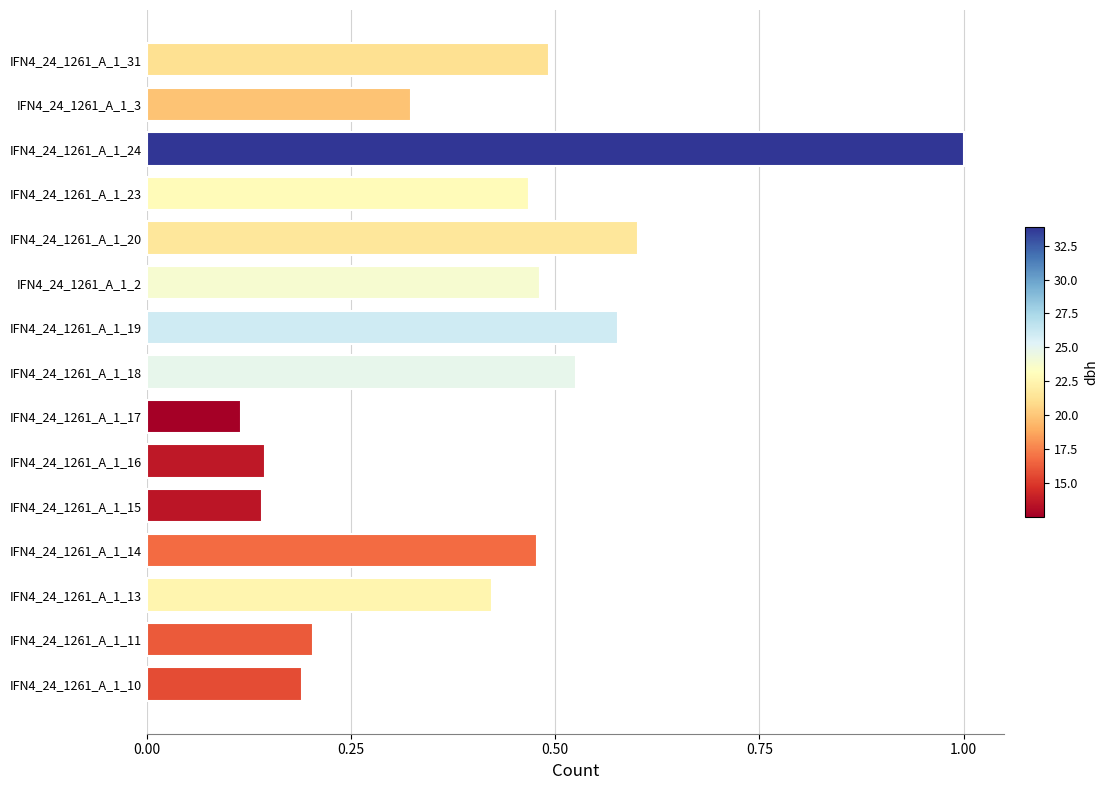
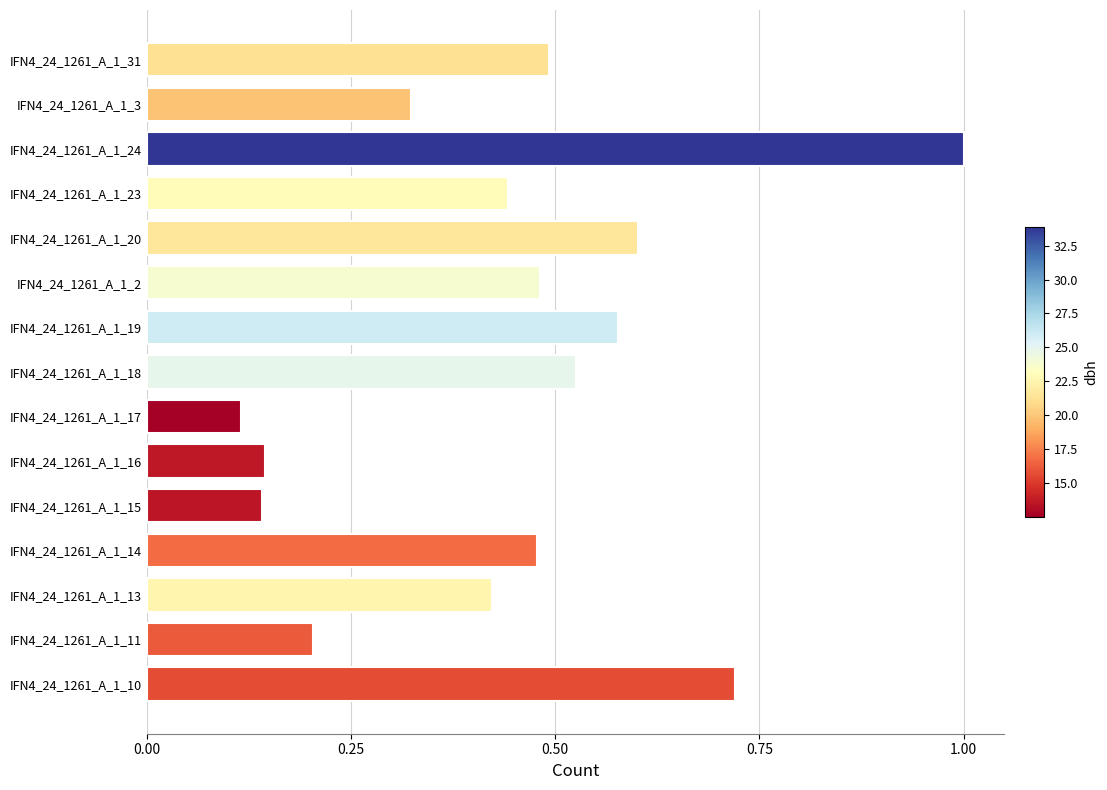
  {
    "IFN4_24_1261_A_1_31": 0.49,
    "IFN4_24_1261_A_1_3": 0.32,
    "IFN4_24_1261_A_1_24": 1.00,
-   "IFN4_24_1261_A_1_23": 0.47,
+   "IFN4_24_1261_A_1_23": 0.44,
    "IFN4_24_1261_A_1_20": 0.60,
    "IFN4_24_1261_A_1_2": 0.48,
    "IFN4_24_1261_A_1_19": 0.58,
    "IFN4_24_1261_A_1_18": 0.53,
    "IFN4_24_1261_A_1_17": 0.11,
    "IFN4_24_1261_A_1_16": 0.14,
    "IFN4_24_1261_A_1_15": 0.14,
    "IFN4_24_1261_A_1_14": 0.48,
    "IFN4_24_1261_A_1_13": 0.42,
    "IFN4_24_1261_A_1_11": 0.20,
-   "IFN4_24_1261_A_1_10": 0.19
+   "IFN4_24_1261_A_1_10": 0.72
  }
